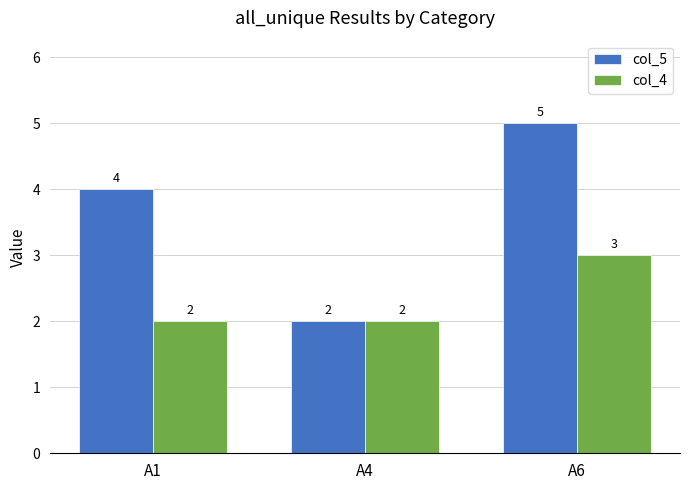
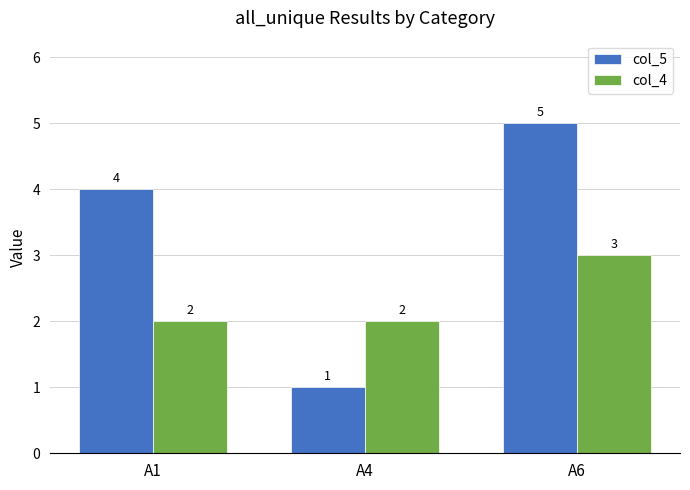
  {
    "col_5": {
      "A1": 4,
-     "A4": 2,
+     "A4": 1,
      "A6": 5
    },
    "col_4": {
      "A1": 2,
      "A4": 2,
      "A6": 3
    }
  }
